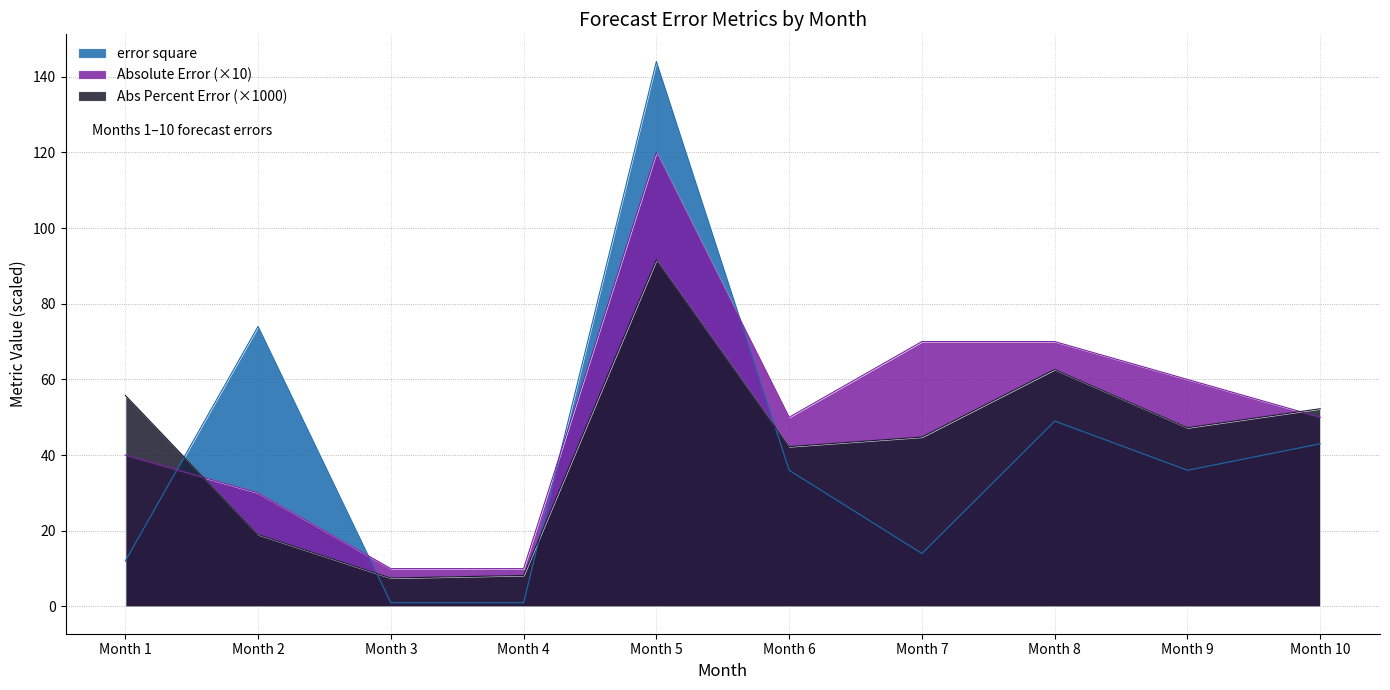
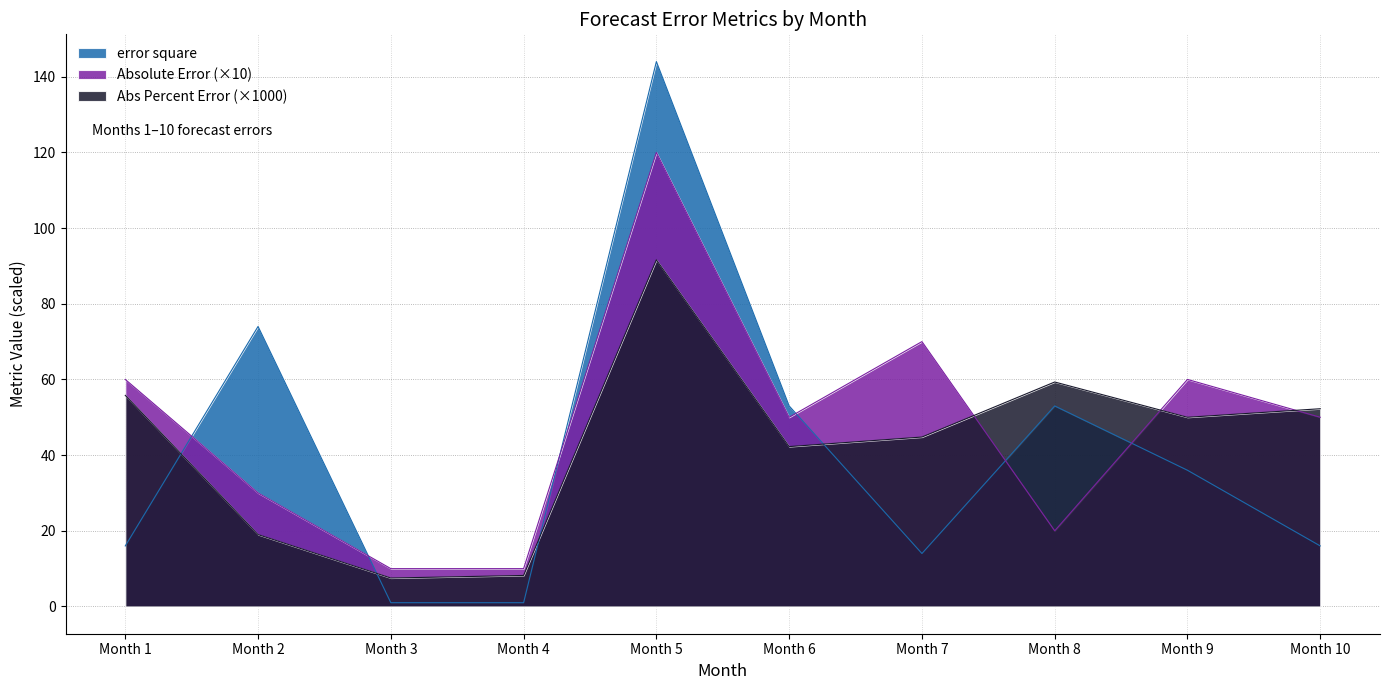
  {
    "error square": {
-     "Month 1": 12,
+     "Month 1": 16,
      "Month 2": 74,
      "Month 3": 1,
      "Month 4": 1,
      "Month 5": 144,
-     "Month 6": 36,
+     "Month 6": 53,
      "Month 7": 14,
-     "Month 8": 49,
+     "Month 8": 53,
      "Month 9": 36,
-     "Month 10": 43
+     "Month 10": 16
    },
    "Absolute Error (×10)": {
-     "Month 1": 40,
+     "Month 1": 60,
      "Month 2": 30,
      "Month 3": 10,
      "Month 4": 10,
      "Month 5": 120,
      "Month 6": 50,
      "Month 7": 70,
-     "Month 8": 70,
+     "Month 8": 20,
      "Month 9": 60,
      "Month 10": 50
    },
    "Abs Percent Error (×1000)": {
      "Month 1": 56,
      "Month 2": 19,
      "Month 3": 8,
      "Month 4": 8,
      "Month 5": 92,
      "Month 6": 42,
      "Month 7": 45,
-     "Month 8": 63,
-     "Month 9": 47,
+     "Month 8": 59,
+     "Month 9": 50,
      "Month 10": 52
    }
  }
